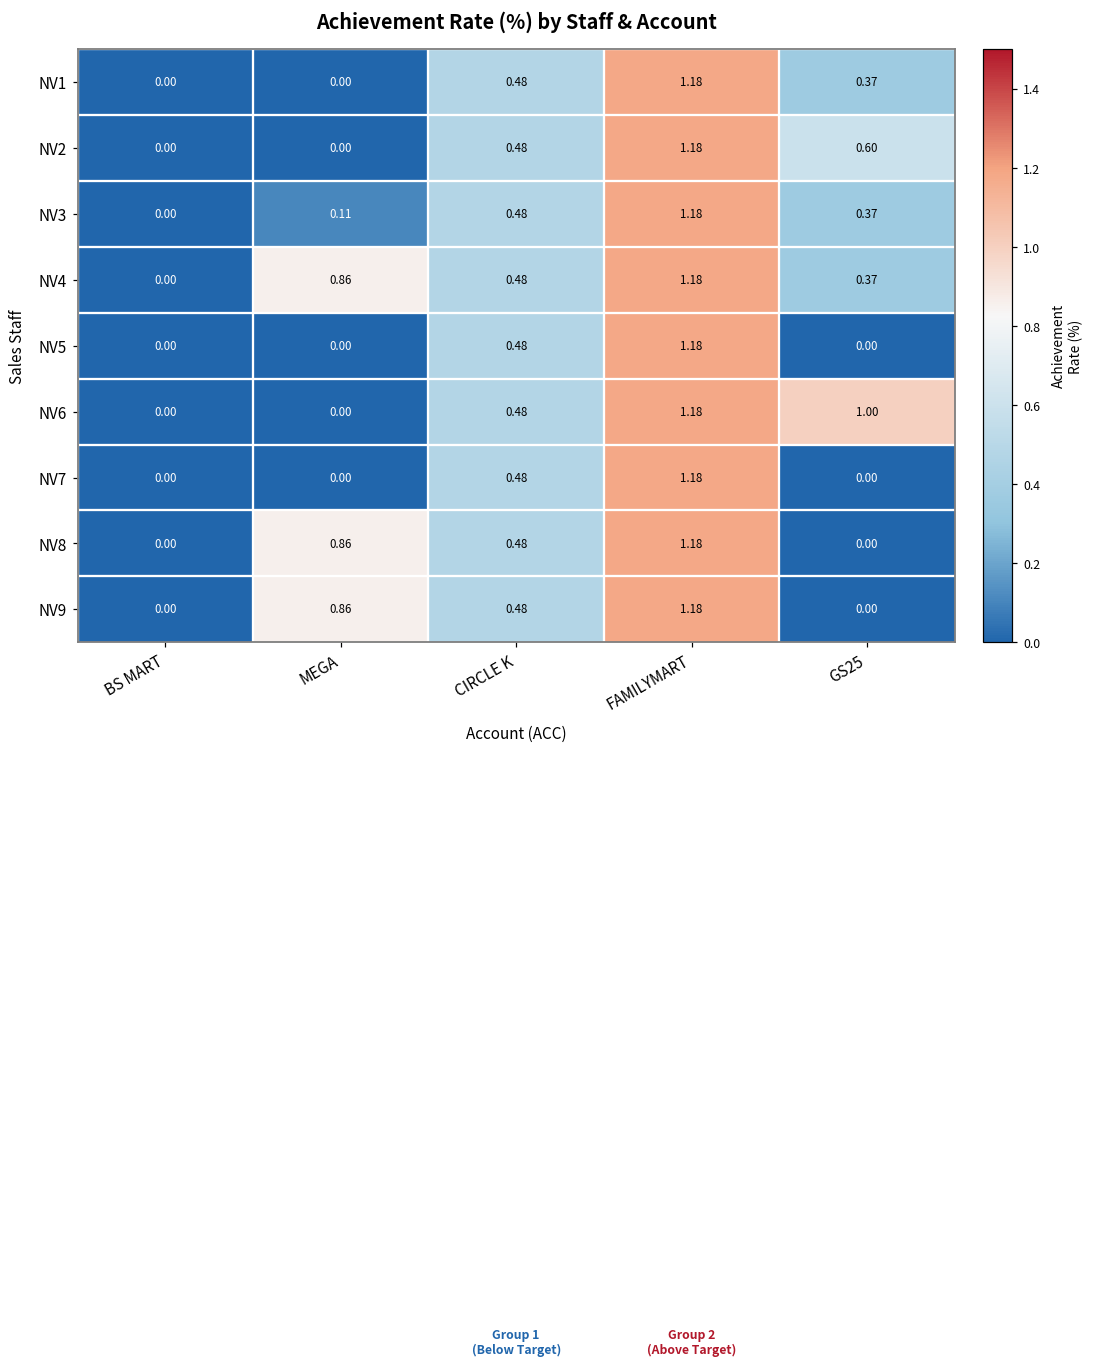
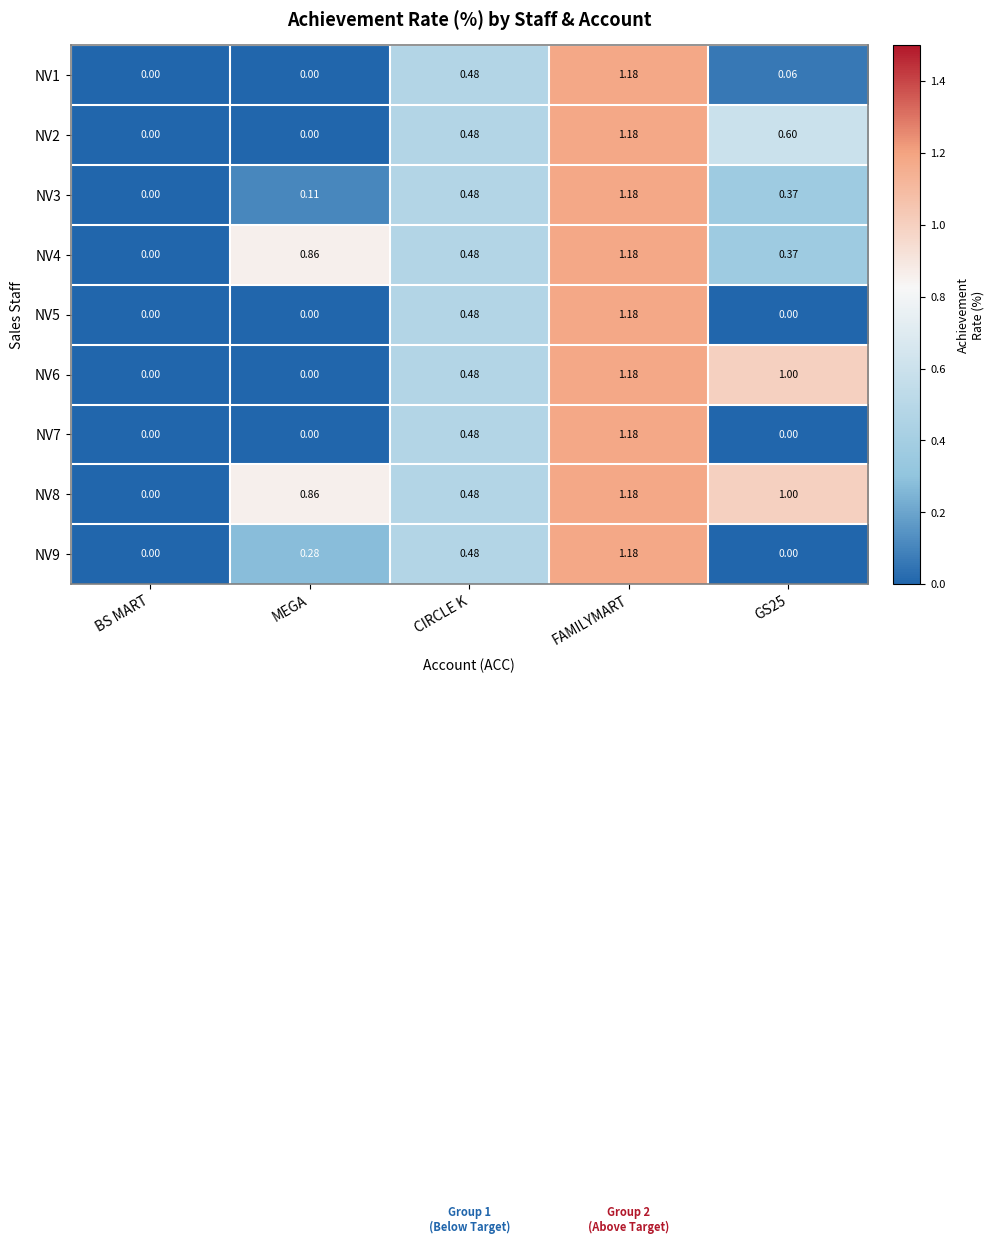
  {
    "NV1": {
      "BS MART": 0.00,
      "MEGA": 0.00,
      "CIRCLE K": 0.48,
      "FAMILYMART": 1.18,
-     "GS25": 0.37
+     "GS25": 0.06
    },
    "NV2": {
      "BS MART": 0.00,
      "MEGA": 0.00,
      "CIRCLE K": 0.48,
      "FAMILYMART": 1.18,
      "GS25": 0.60
    },
    "NV3": {
      "BS MART": 0.00,
      "MEGA": 0.11,
      "CIRCLE K": 0.48,
      "FAMILYMART": 1.18,
      "GS25": 0.37
    },
    "NV4": {
      "BS MART": 0.00,
      "MEGA": 0.86,
      "CIRCLE K": 0.48,
      "FAMILYMART": 1.18,
      "GS25": 0.37
    },
    "NV5": {
      "BS MART": 0.00,
      "MEGA": 0.00,
      "CIRCLE K": 0.48,
      "FAMILYMART": 1.18,
      "GS25": 0.00
    },
    "NV6": {
      "BS MART": 0.00,
      "MEGA": 0.00,
      "CIRCLE K": 0.48,
      "FAMILYMART": 1.18,
      "GS25": 1.00
    },
    "NV7": {
      "BS MART": 0.00,
      "MEGA": 0.00,
      "CIRCLE K": 0.48,
      "FAMILYMART": 1.18,
      "GS25": 0.00
    },
    "NV8": {
      "BS MART": 0.00,
      "MEGA": 0.86,
      "CIRCLE K": 0.48,
      "FAMILYMART": 1.18,
-     "GS25": 0.00
+     "GS25": 1.00
    },
    "NV9": {
      "BS MART": 0.00,
-     "MEGA": 0.86,
+     "MEGA": 0.28,
      "CIRCLE K": 0.48,
      "FAMILYMART": 1.18,
      "GS25": 0.00
    }
  }
